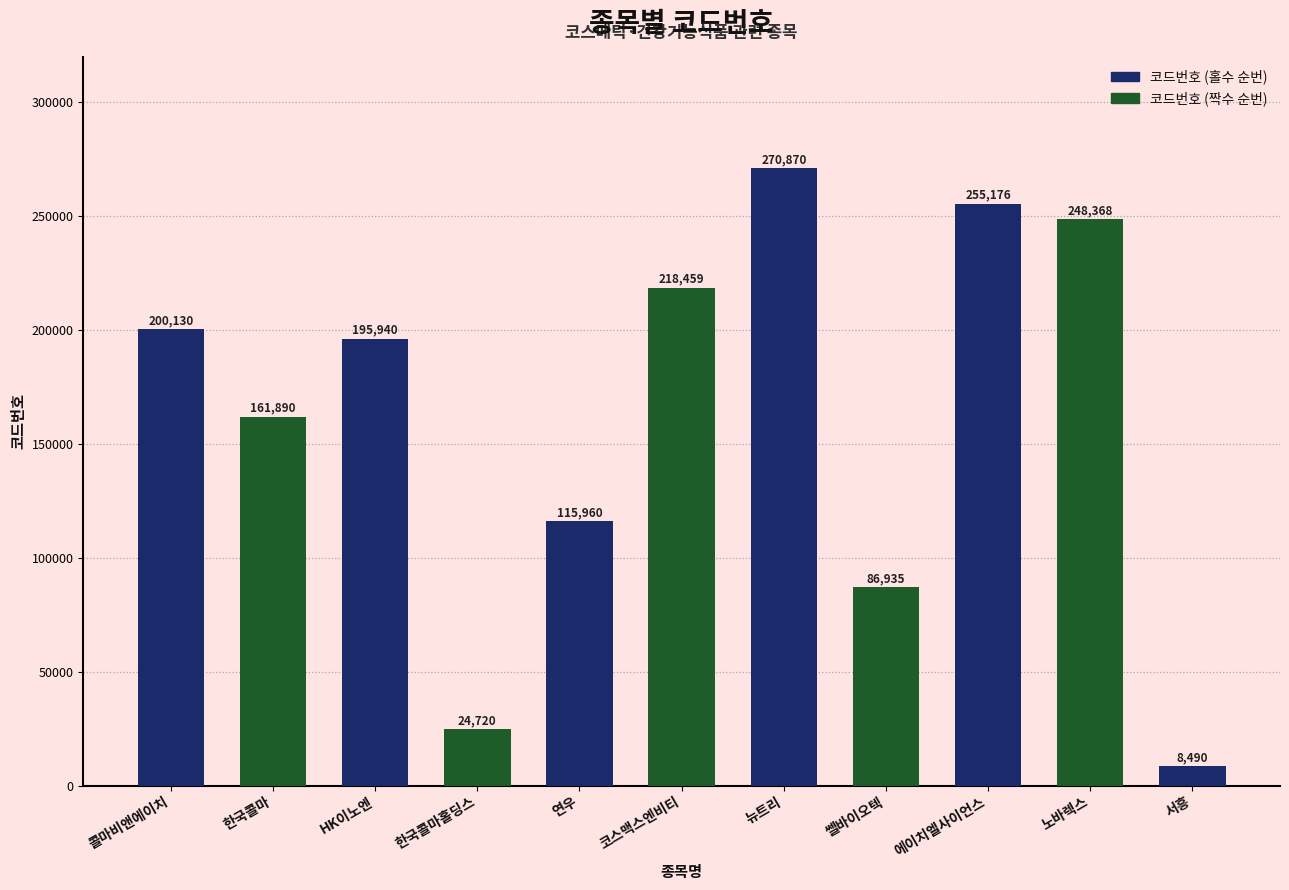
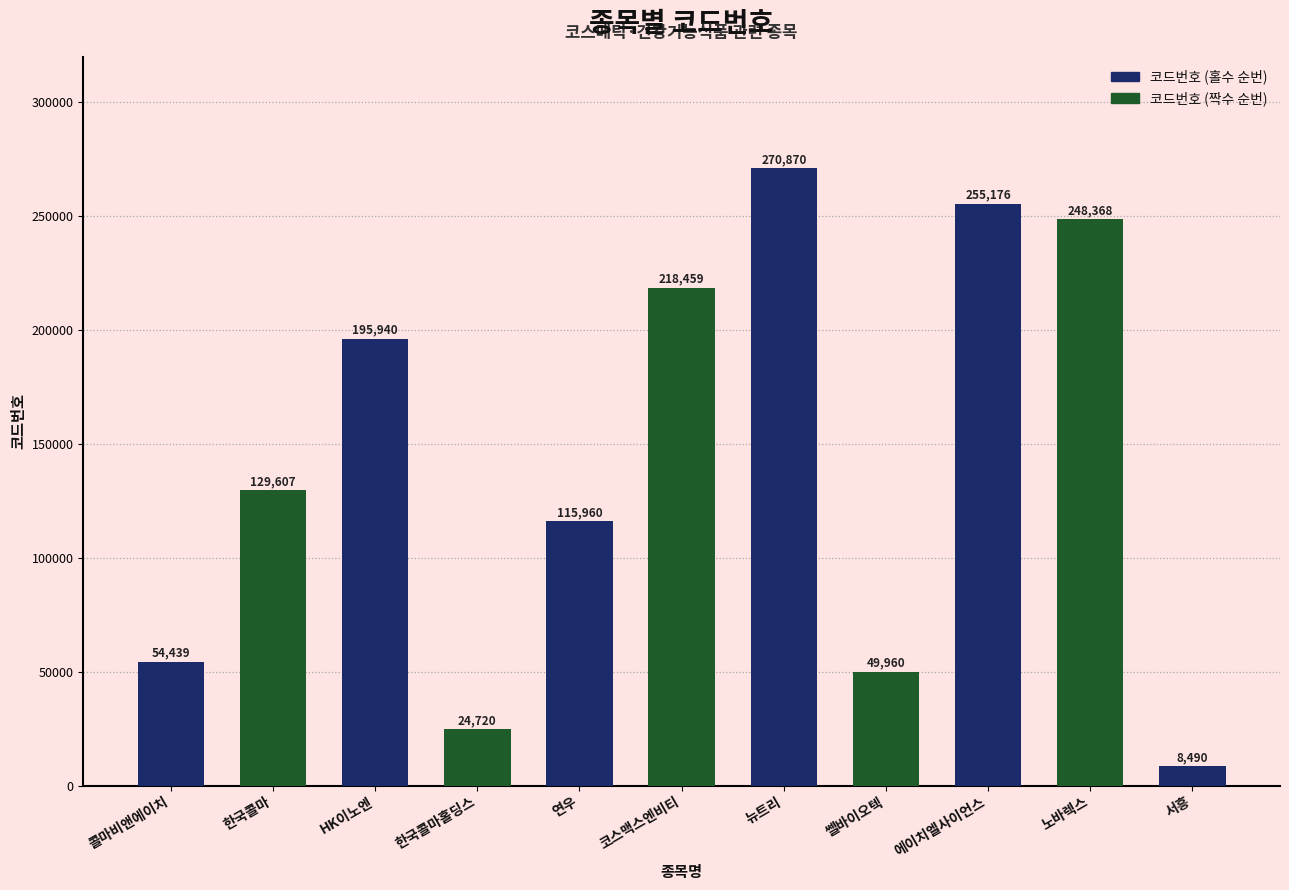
  {
-   "콜마비앤에이치": "200,130",
-   "한국콜마": "161,890",
+   "콜마비앤에이치": "54,439",
+   "한국콜마": "129,607",
    "HK이노엔": "195,940",
    "한국콜마홀딩스": "24,720",
    "연우": "115,960",
    "코스맥스엔비티": "218,459",
    "뉴트리": "270,870",
-   "쎌바이오텍": "86,935",
+   "쎌바이오텍": "49,960",
    "에이치엘사이언스": "255,176",
    "노바렉스": "248,368",
    "서흥": "8,490"
  }
